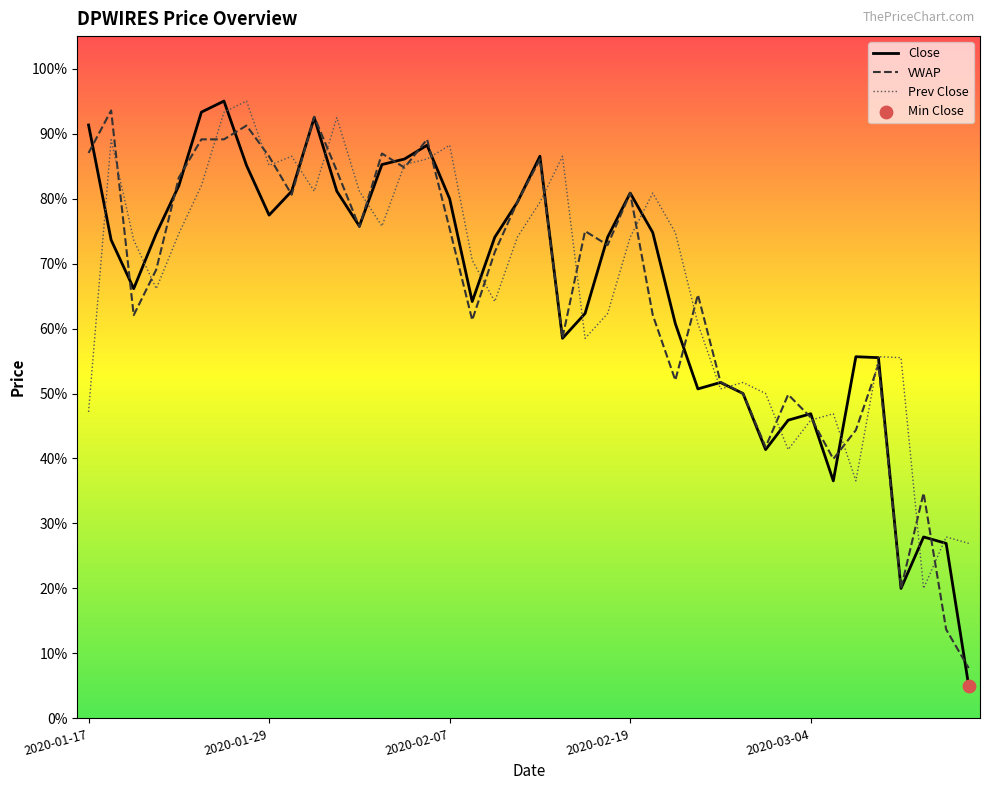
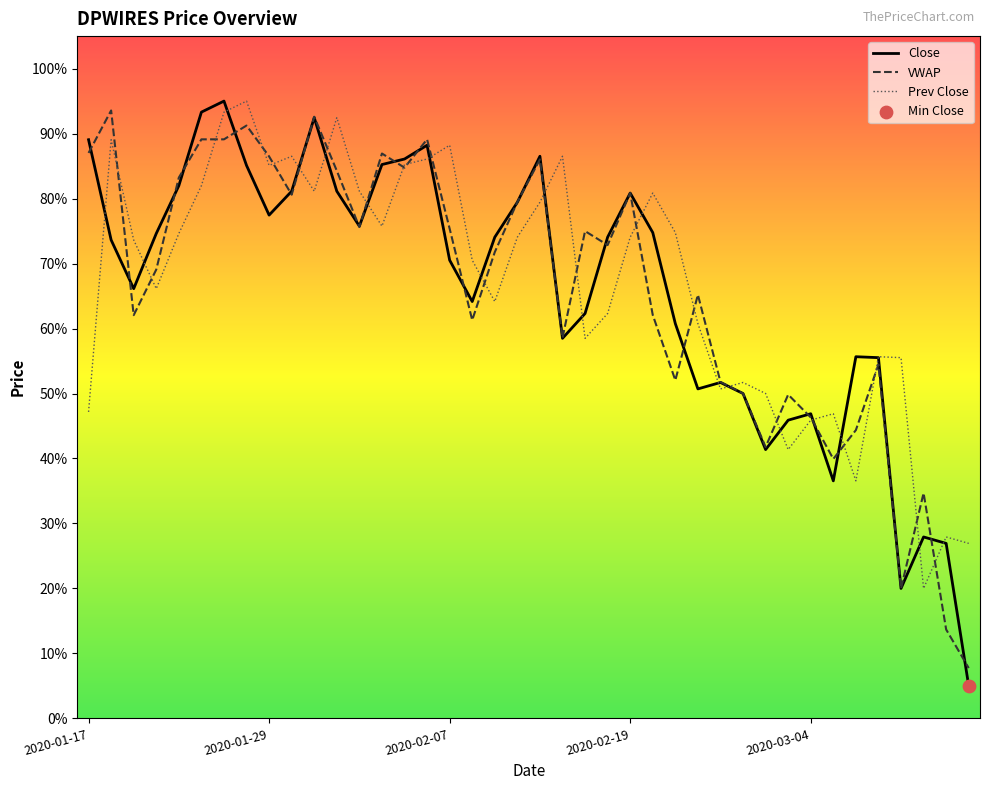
  {
    "Close": {
-     "2020-01-17": "91%",
+     "2020-01-17": "89%",
      "2020-01-29": "77%",
-     "2020-02-07": "80%",
+     "2020-02-07": "71%",
      "2020-03-04": "47%"
    }
  }
